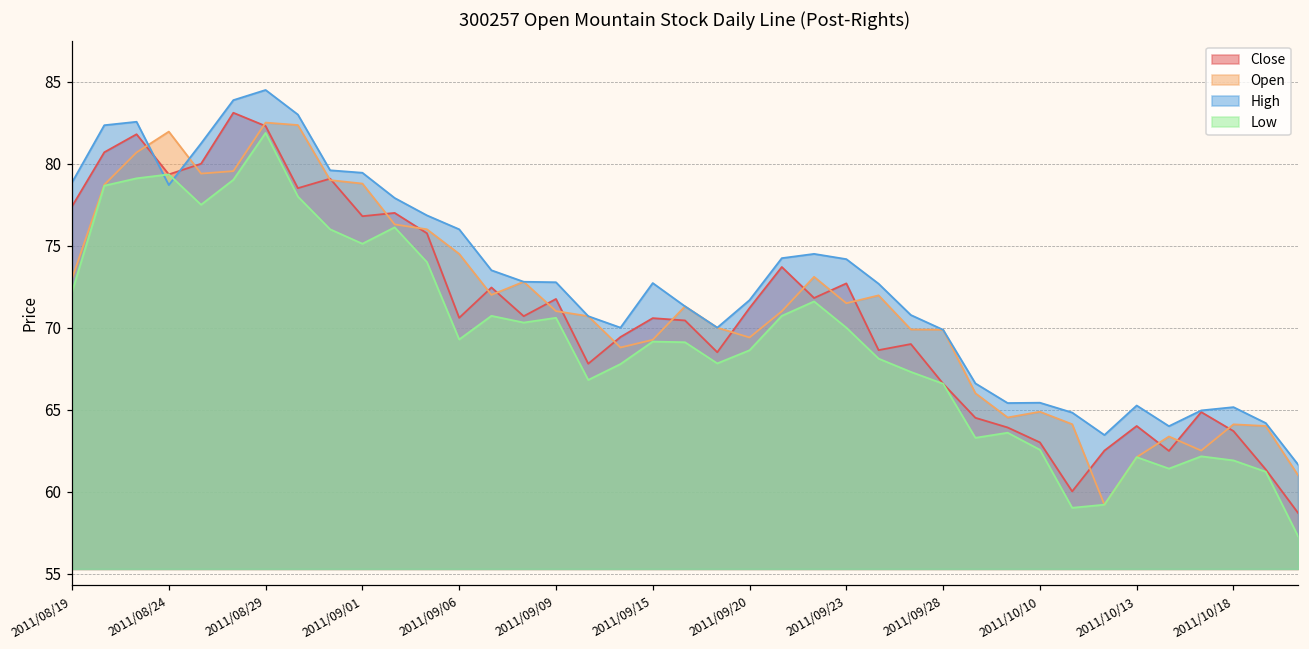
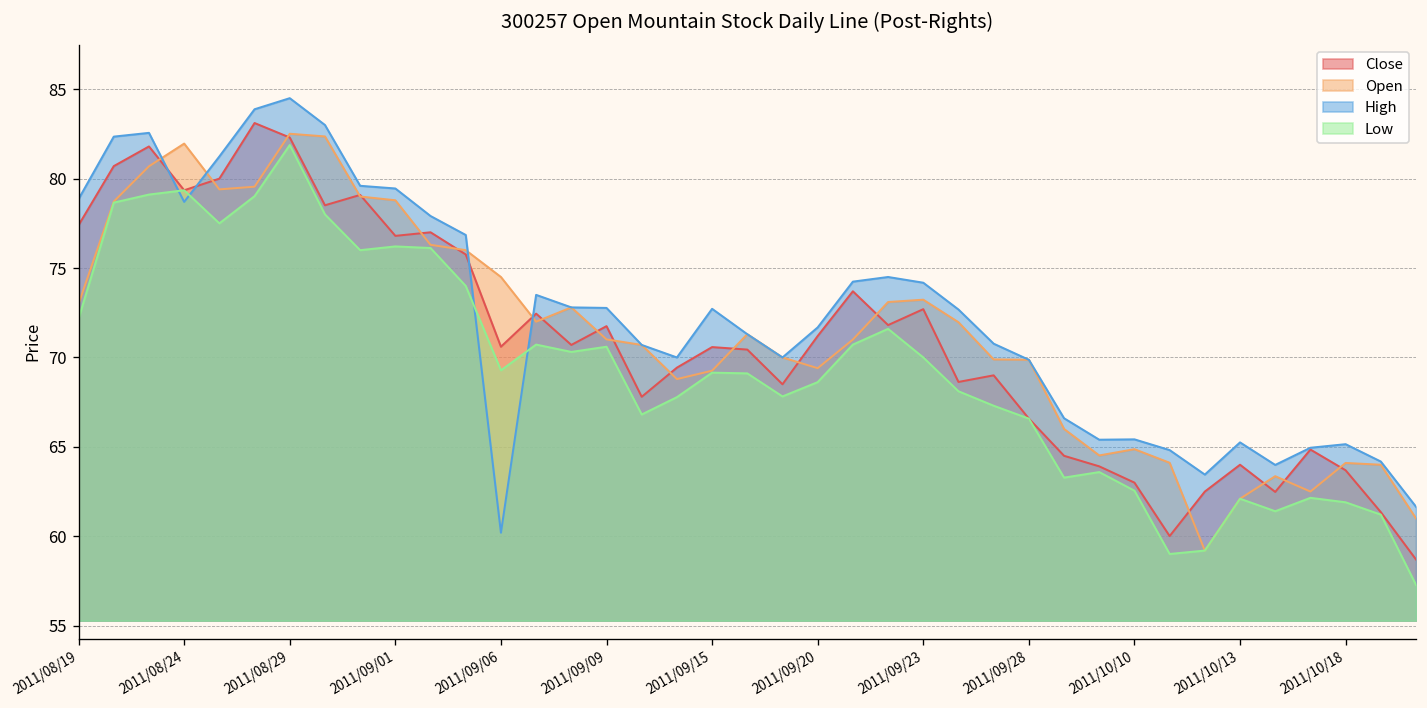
  {
    "Close": {
      "2011/08/19": 77.4,
      "2011/08/29": 82.3,
      "2011/09/01": 76.8,
      "2011/09/06": 70.6,
      "2011/09/09": 71.8,
      "2011/09/15": 70.6,
      "2011/09/20": 71.2,
      "2011/09/23": 72.7,
      "2011/10/10": 63.0,
      "2011/10/13": 64.0,
      "2011/10/18": 63.7
    },
    "Open": {
      "2011/08/19": 73.0,
      "2011/08/24": 82.0,
      "2011/08/29": 82.5,
      "2011/09/01": 78.8,
      "2011/09/06": 74.5,
      "2011/09/09": 71.0,
      "2011/09/20": 69.4,
-     "2011/09/23": 71.5,
+     "2011/09/23": 73.2,
      "2011/10/10": 64.9,
      "2011/10/18": 64.1
    },
    "High": {
      "2011/08/19": 78.9,
      "2011/08/24": 78.7,
      "2011/08/29": 84.5,
      "2011/09/01": 79.5,
-     "2011/09/06": 76.0,
+     "2011/09/06": 60.2,
      "2011/09/09": 72.8,
      "2011/09/15": 72.7,
      "2011/09/20": 71.7,
      "2011/09/23": 74.2,
      "2011/10/10": 65.4,
      "2011/10/13": 65.3,
      "2011/10/18": 65.2
    },
    "Low": {
      "2011/08/19": 72.2,
      "2011/08/29": 81.9,
-     "2011/09/01": 75.1,
+     "2011/09/01": 76.2,
      "2011/09/06": 69.3,
      "2011/09/09": 70.6,
      "2011/09/20": 68.6,
      "2011/09/23": 70.0,
      "2011/10/10": 62.6,
      "2011/10/18": 61.9
    }
  }
